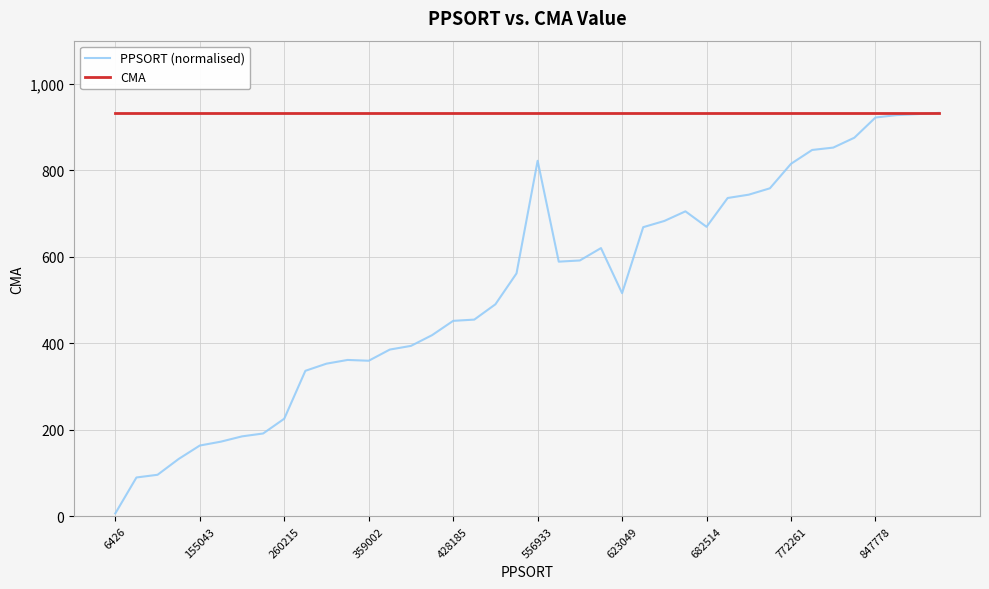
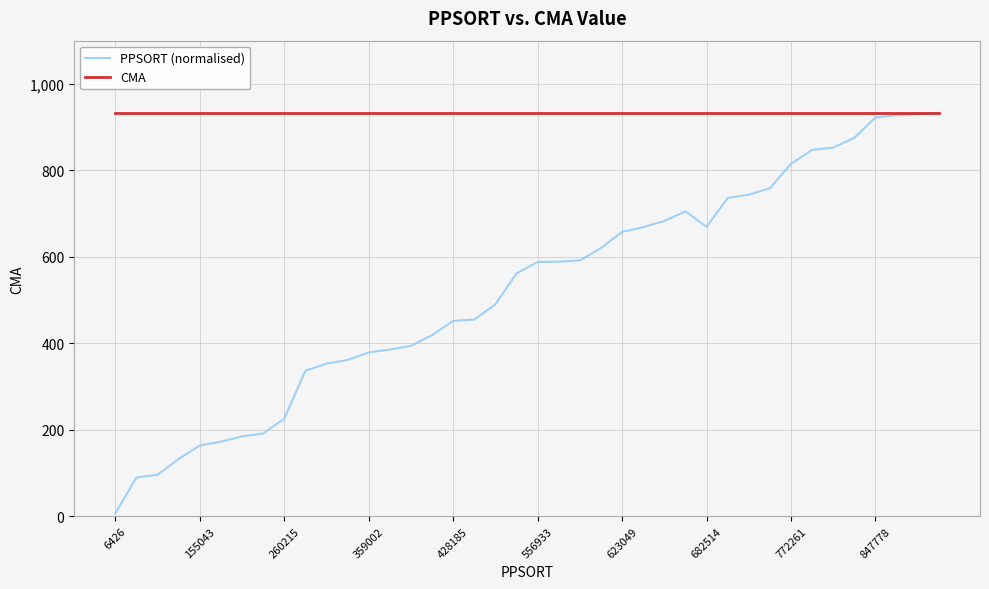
  {
    "PPSORT (normalised)": {
      "6426": 10,
      "155043": 160,
      "260215": 230,
-     "359002": 360,
+     "359002": 380,
      "428185": 450,
-     "556933": 820,
-     "623049": 520,
+     "556933": 590,
+     "623049": 660,
      "682514": 670,
      "772261": 820,
      "847778": 920
    },
    "CMA": {
      "6426": 930,
      "155043": 930,
      "260215": 930,
      "359002": 930,
      "428185": 930,
      "556933": 930,
      "623049": 930,
      "682514": 930,
      "772261": 930,
      "847778": 930
    }
  }
